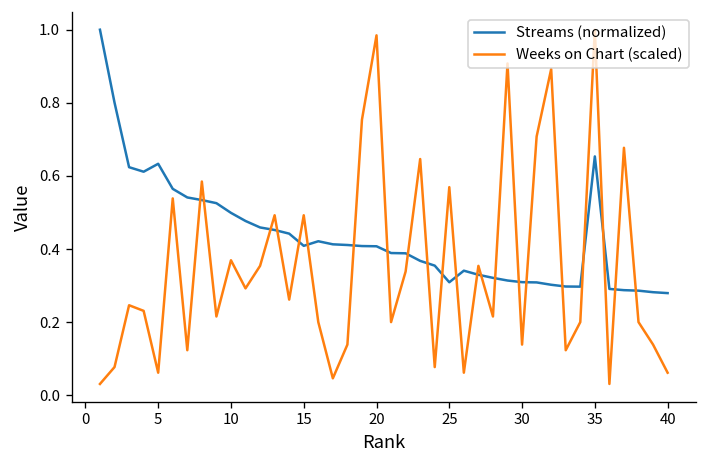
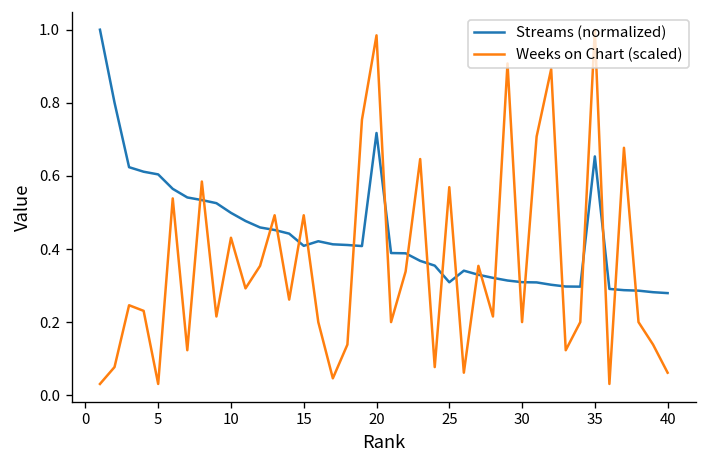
  {
    "Streams (normalized)": {
-     "5": 0.63,
+     "5": 0.60,
      "10": 0.50,
      "15": 0.41,
-     "20": 0.41,
+     "20": 0.72,
      "25": 0.31,
      "30": 0.31,
      "35": 0.65,
      "40": 0.28
    },
    "Weeks on Chart (scaled)": {
-     "5": 0.06,
-     "10": 0.37,
+     "5": 0.03,
+     "10": 0.43,
      "15": 0.49,
      "20": 0.98,
      "25": 0.57,
-     "30": 0.14,
+     "30": 0.20,
      "40": 0.06
    }
  }
